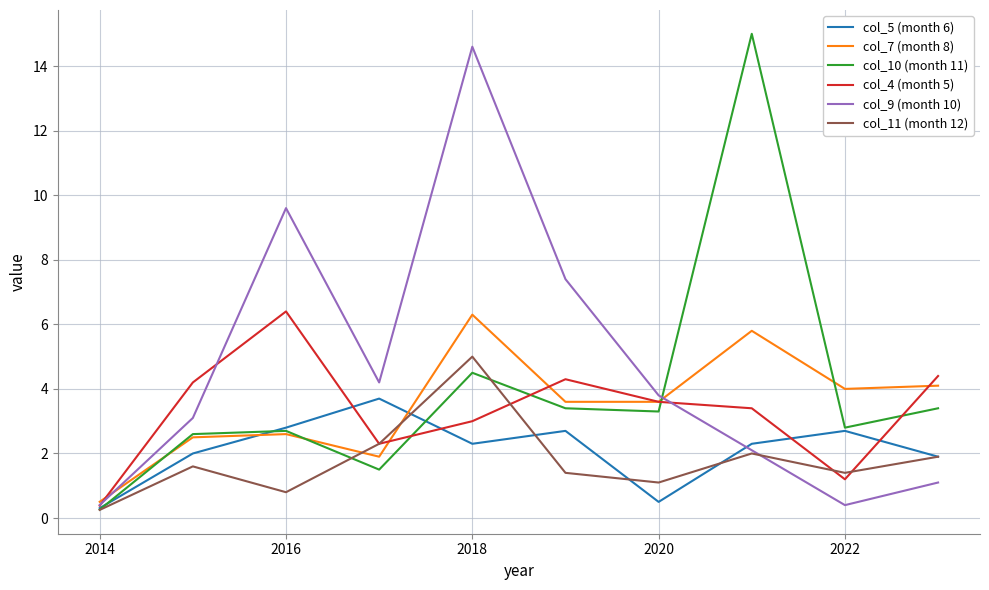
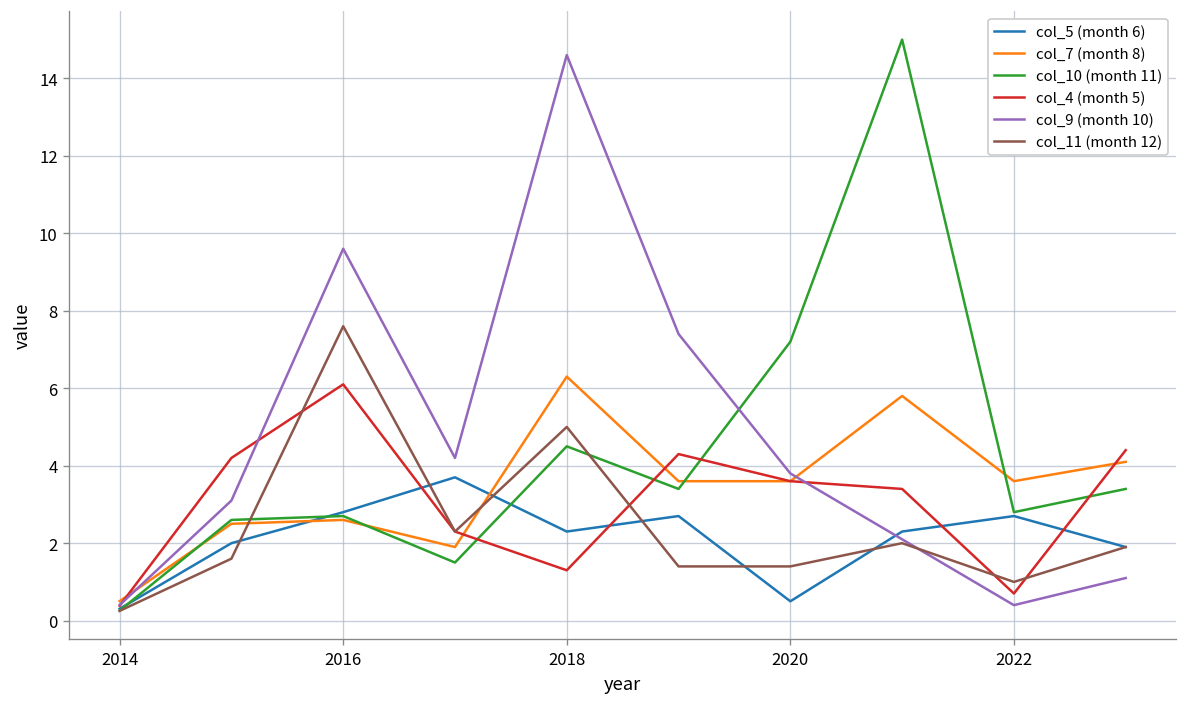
  {
    "col_5 (month 6)": {
      "2016": 2.8,
      "2018": 2.3,
      "2020": 0.5,
      "2022": 2.7
    },
    "col_7 (month 8)": {
      "2014": 0.5,
      "2016": 2.6,
      "2018": 6.3,
-     "2022": 4.0
+     "2022": 3.6
    },
    "col_10 (month 11)": {
      "2016": 2.7,
      "2018": 4.5,
-     "2020": 3.3,
+     "2020": 7.2,
      "2022": 2.8
    },
    "col_4 (month 5)": {
-     "2016": 6.4,
-     "2018": 3.0,
-     "2022": 1.2
+     "2016": 6.1,
+     "2018": 1.3,
+     "2022": 0.7
    },
    "col_9 (month 10)": {
      "2016": 9.6,
      "2018": 14.6,
      "2020": 3.8,
      "2022": 0.4
    },
    "col_11 (month 12)": {
-     "2016": 0.8,
+     "2016": 7.6,
      "2018": 5.0,
-     "2020": 1.1,
-     "2022": 1.4
+     "2020": 1.4,
+     "2022": 1.0
    }
  }
